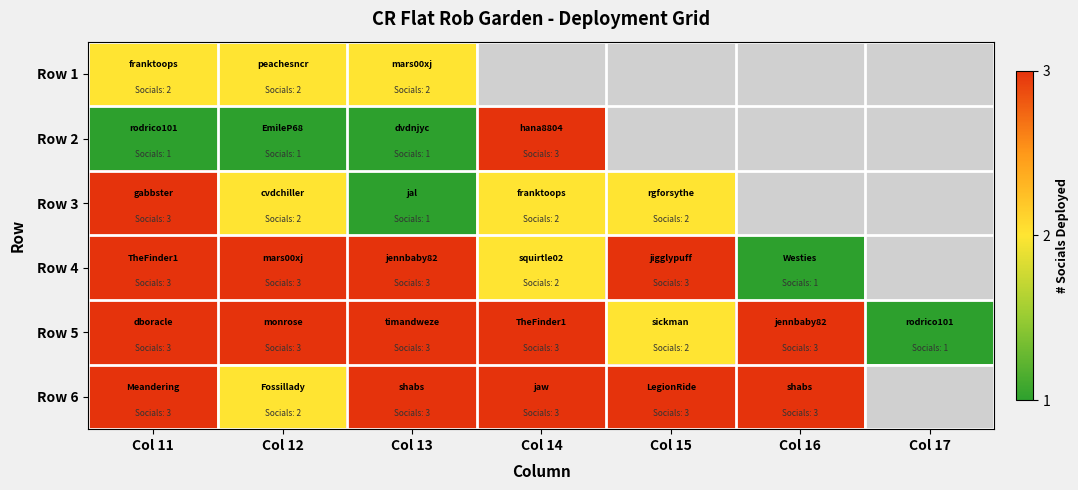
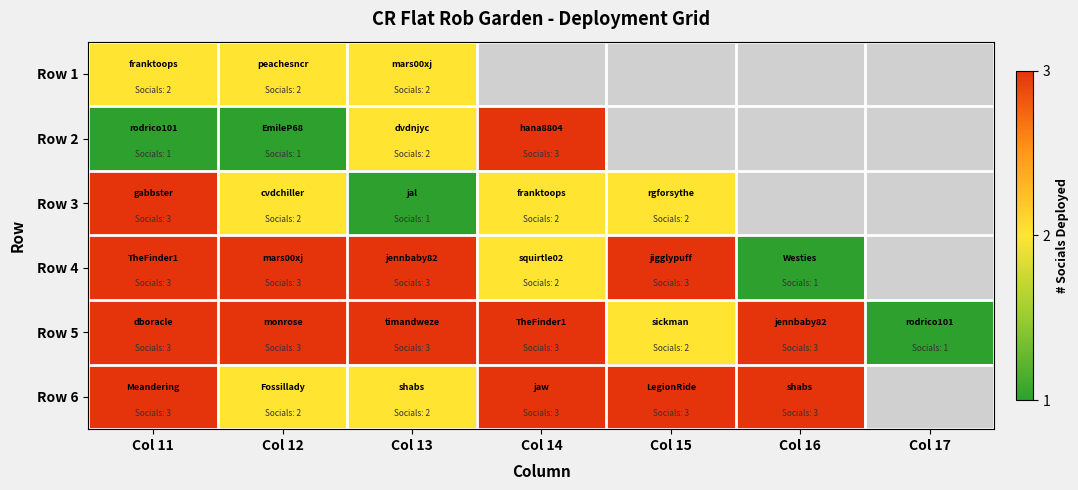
  {
    "Row 2": {
-     "Col 13": 1
+     "Col 13": 2
    },
    "Row 6": {
-     "Col 13": 3
+     "Col 13": 2
    }
  }
